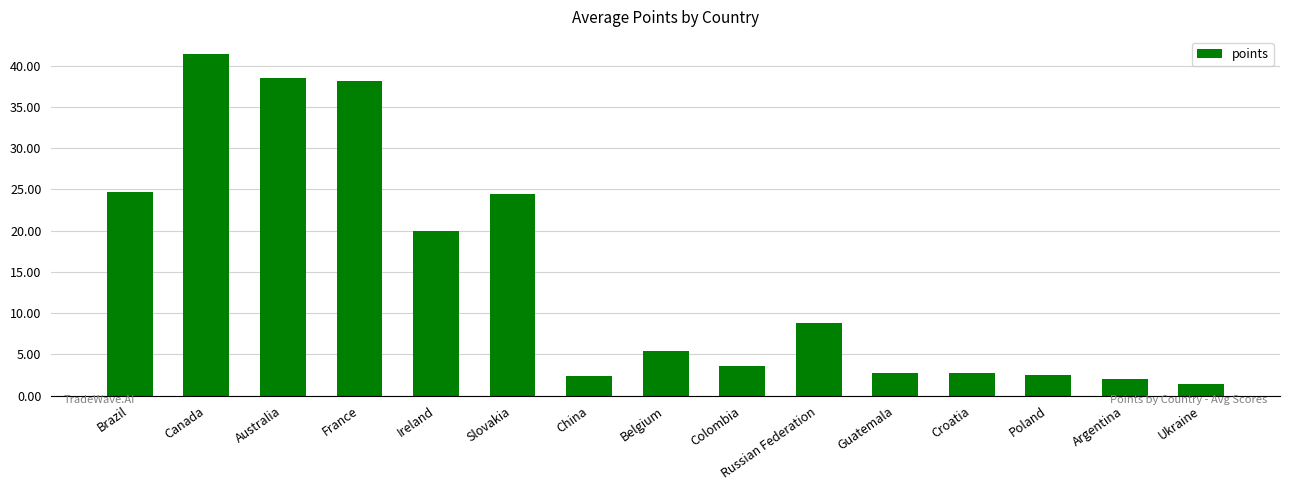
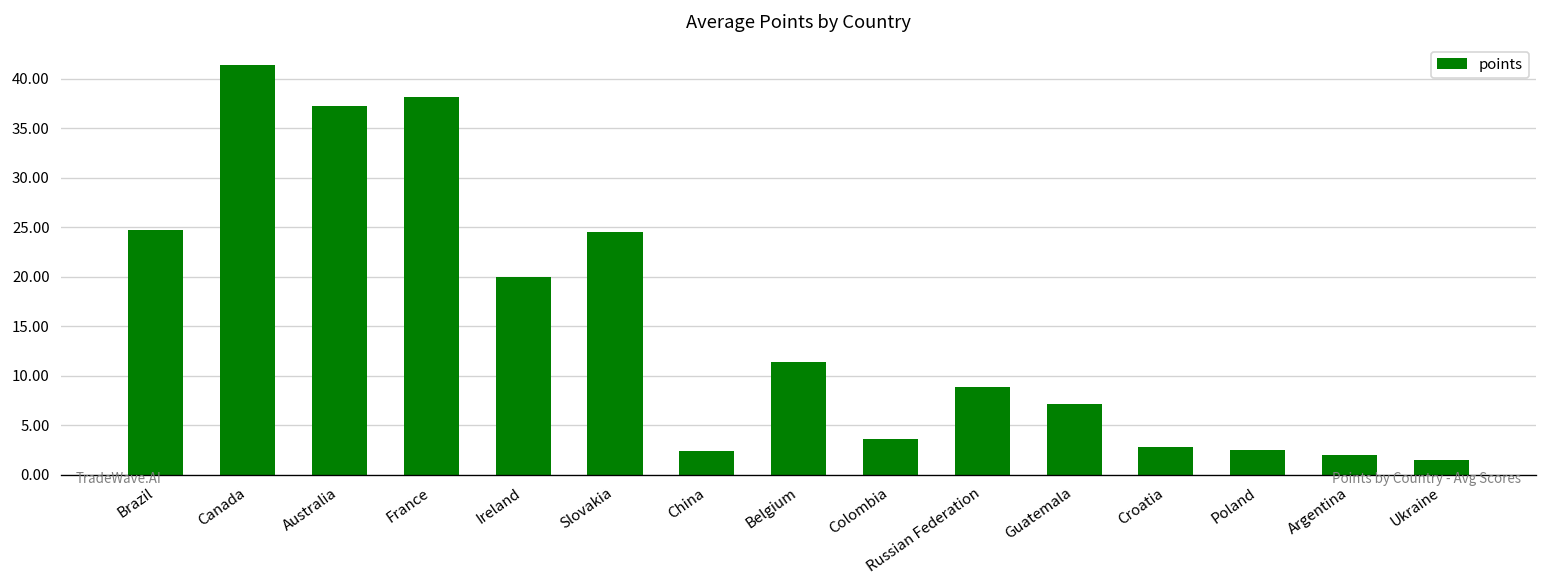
  {
    "Brazil": 25,
    "Canada": 41,
-   "Australia": 38,
+   "Australia": 37,
    "France": 38,
    "Ireland": 20,
    "Slovakia": 24,
    "China": 2,
-   "Belgium": 5,
+   "Belgium": 11,
    "Colombia": 4,
    "Russian Federation": 9,
-   "Guatemala": 3,
+   "Guatemala": 7,
    "Croatia": 3,
    "Poland": 3,
    "Argentina": 2,
    "Ukraine": 1
  }
